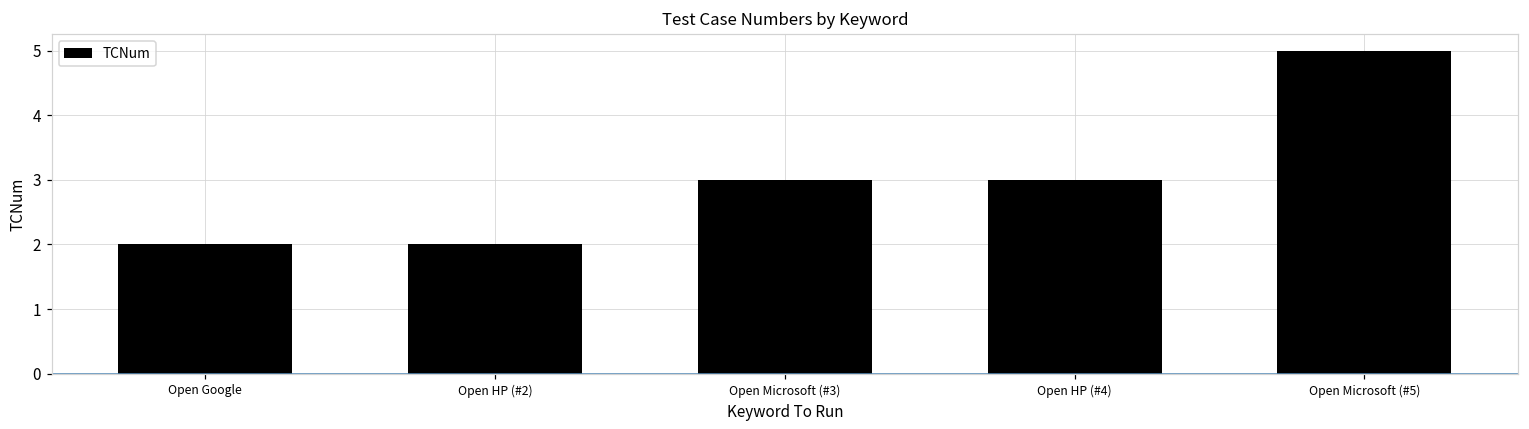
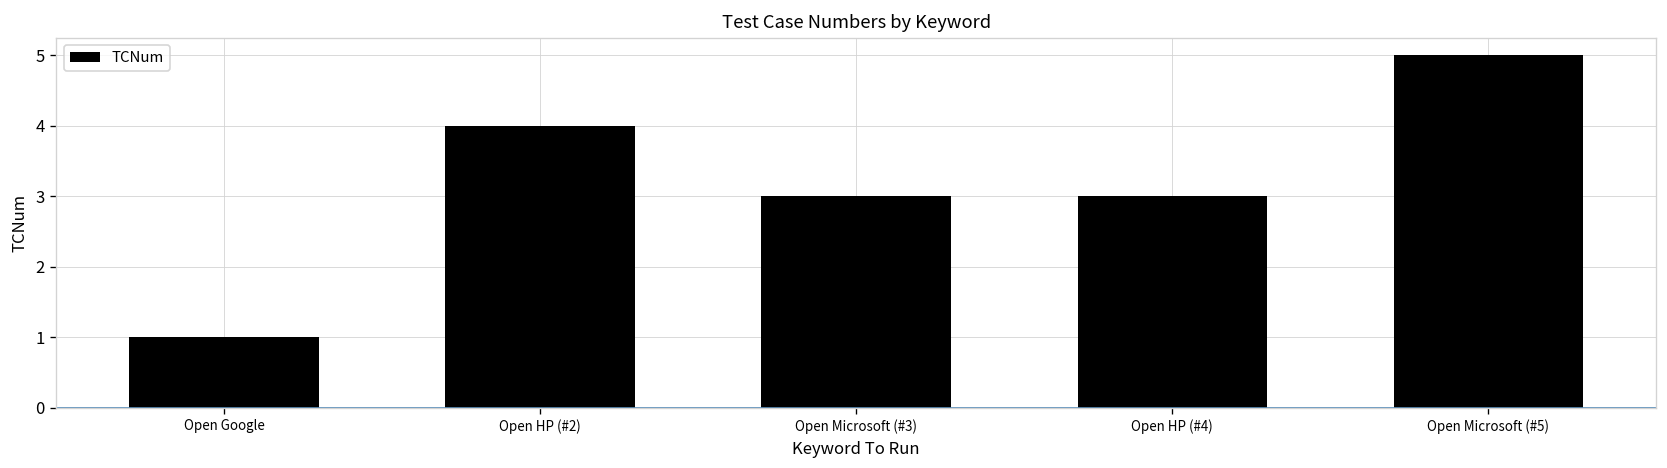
  {
-   "Open Google": 2,
-   "Open HP (#2)": 2,
+   "Open Google": 1,
+   "Open HP (#2)": 4,
    "Open Microsoft (#3)": 3,
    "Open HP (#4)": 3,
    "Open Microsoft (#5)": 5
  }
